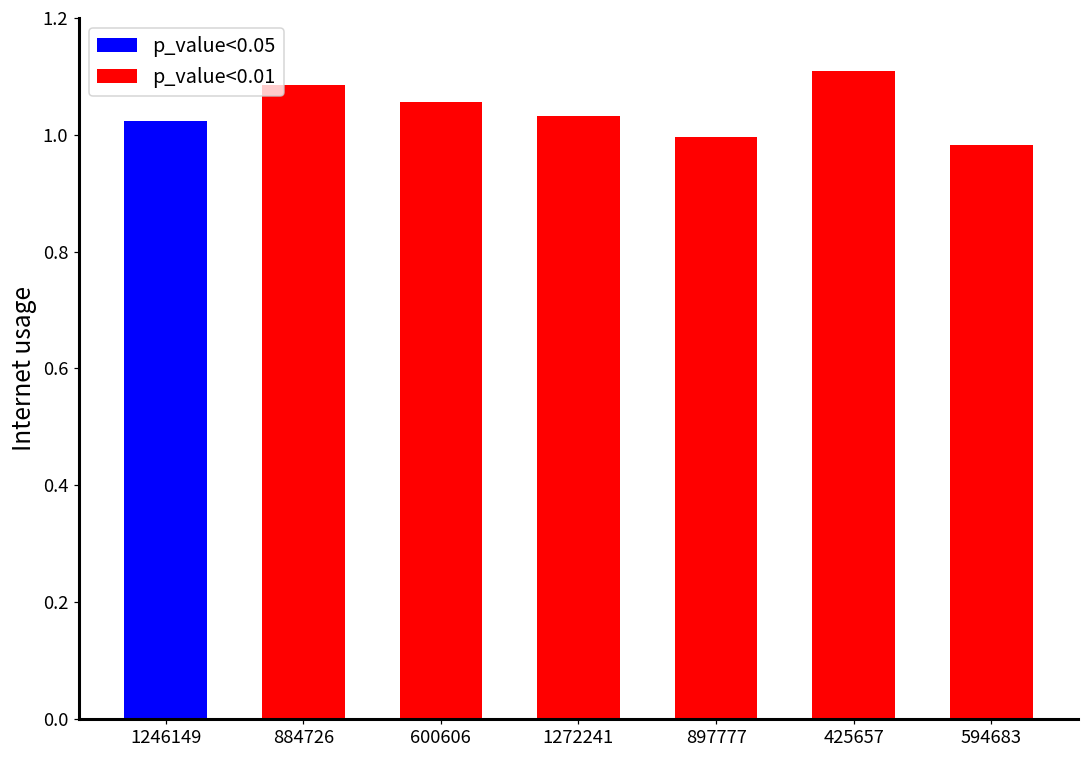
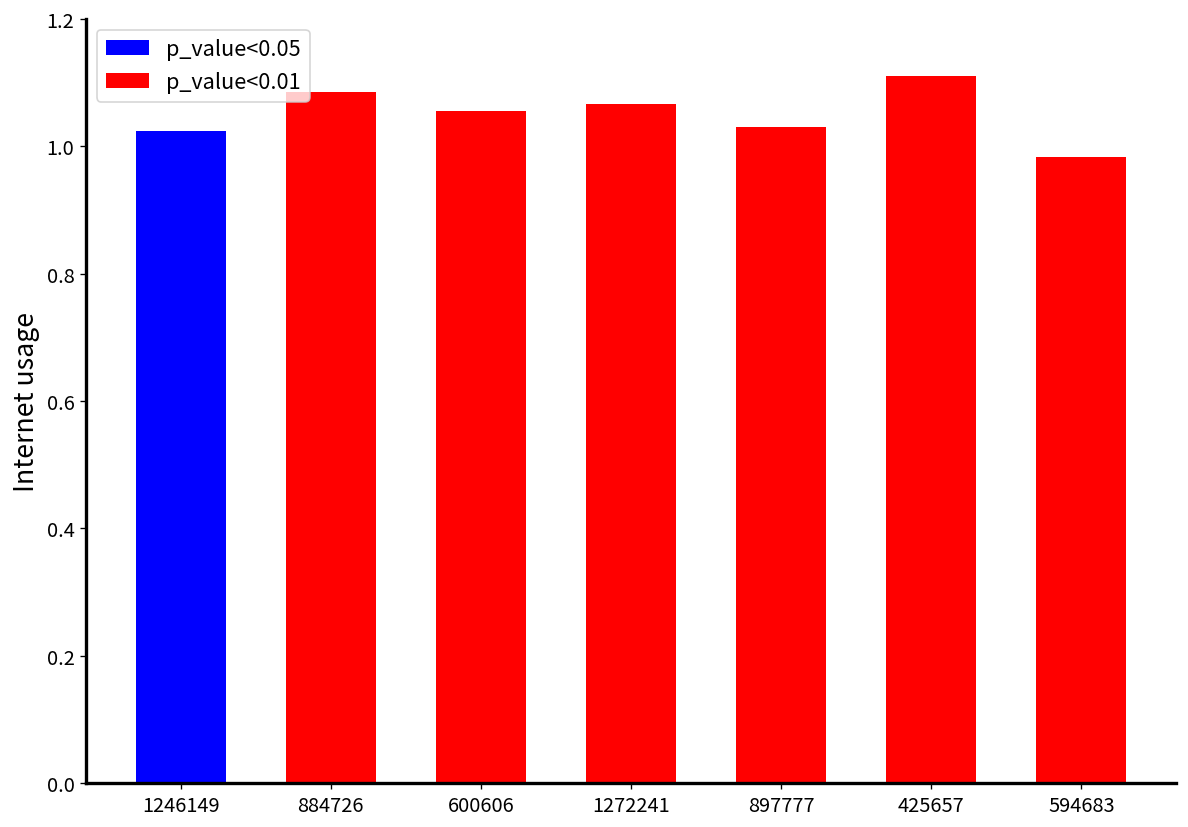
  {
    "1246149": 1.02,
    "884726": 1.08,
    "600606": 1.06,
-   "1272241": 1.03,
-   "897777": 1.00,
+   "1272241": 1.07,
+   "897777": 1.03,
    "425657": 1.11,
    "594683": 0.98
  }
